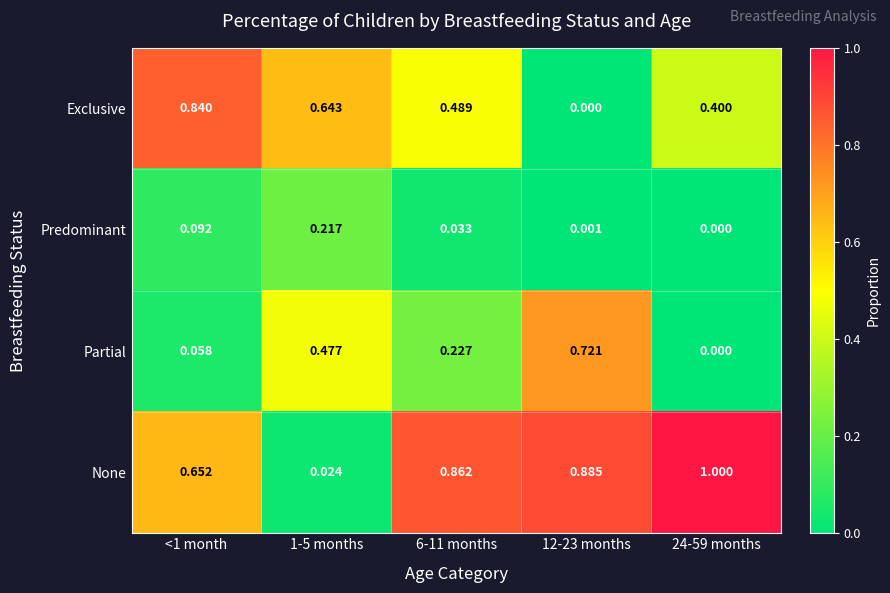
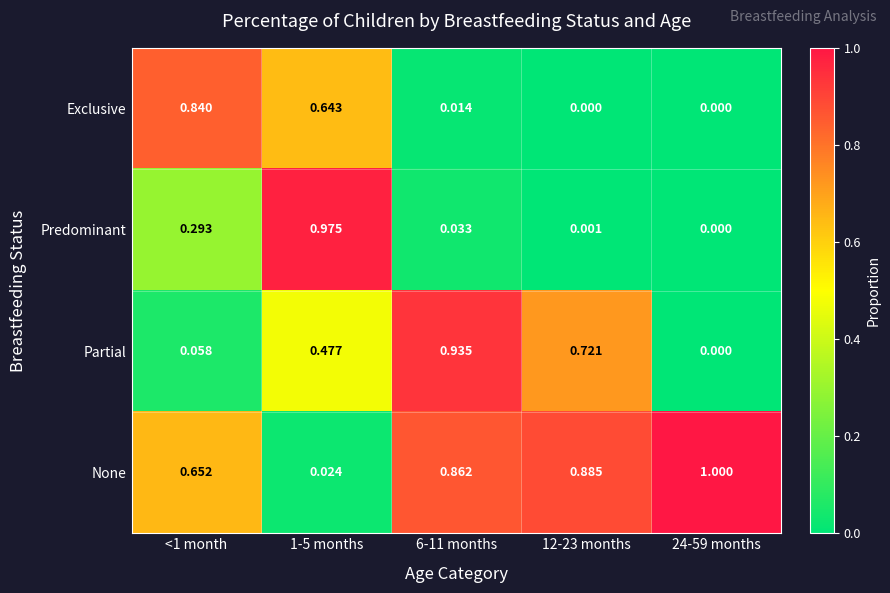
  {
    "Exclusive": {
      "<1 month": 0.840,
      "1-5 months": 0.643,
-     "6-11 months": 0.489,
+     "6-11 months": 0.014,
      "12-23 months": 0.000,
-     "24-59 months": 0.400
+     "24-59 months": 0.000
    },
    "Predominant": {
-     "<1 month": 0.092,
-     "1-5 months": 0.217,
+     "<1 month": 0.293,
+     "1-5 months": 0.975,
      "6-11 months": 0.033,
      "12-23 months": 0.001,
      "24-59 months": 0.000
    },
    "Partial": {
      "<1 month": 0.058,
      "1-5 months": 0.477,
-     "6-11 months": 0.227,
+     "6-11 months": 0.935,
      "12-23 months": 0.721,
      "24-59 months": 0.000
    },
    "None": {
      "<1 month": 0.652,
      "1-5 months": 0.024,
      "6-11 months": 0.862,
      "12-23 months": 0.885,
      "24-59 months": 1.000
    }
  }
